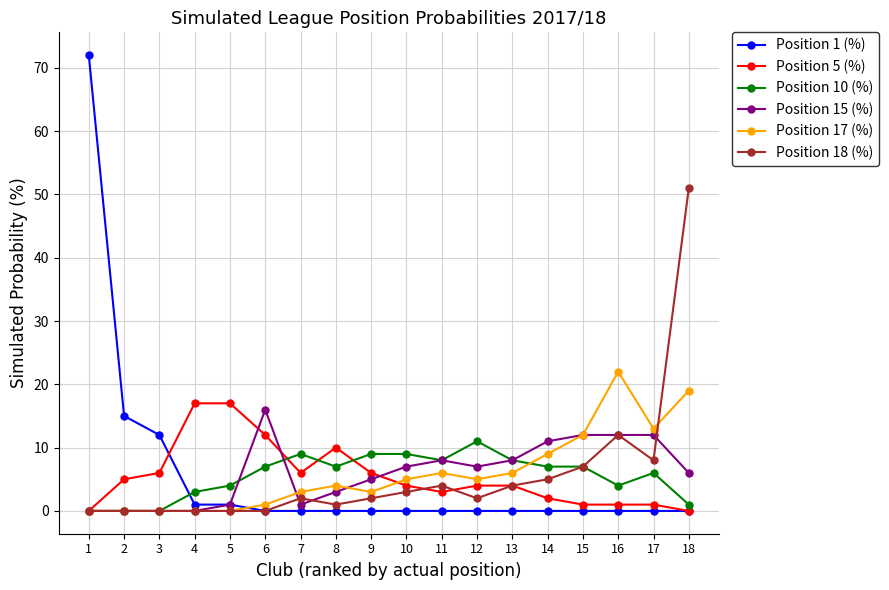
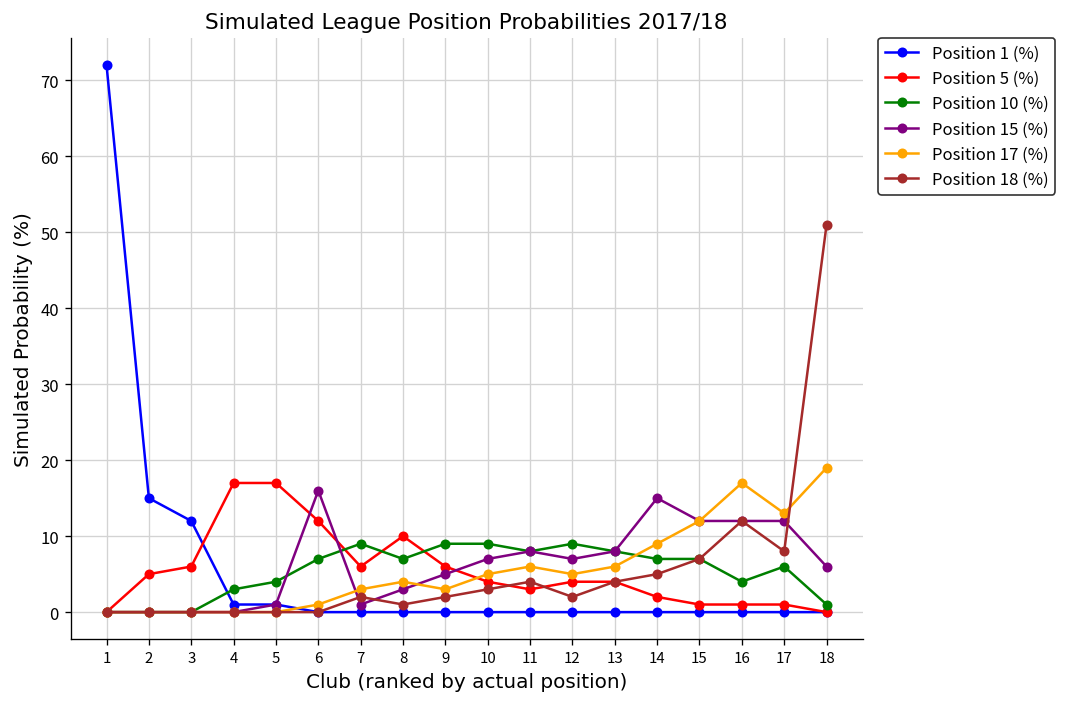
  {
    "Position 1 (%)": {
      "1": 72,
      "2": 15,
      "3": 12,
      "4": 1,
      "7": 0,
      "8": 0,
      "9": 0,
      "10": 0,
      "11": 0,
      "12": 0,
      "13": 0,
      "14": 0,
      "15": 0,
      "16": 0,
      "17": 0
    },
    "Position 5 (%)": {
      "2": 5,
      "3": 6,
      "4": 17,
      "5": 17,
      "6": 12,
      "7": 6,
      "8": 10,
      "9": 6,
      "10": 4,
      "11": 3,
      "12": 4,
      "14": 2,
      "15": 1,
      "16": 1,
      "17": 1
    },
    "Position 10 (%)": {
      "4": 3,
      "5": 4,
      "6": 7,
      "7": 9,
      "8": 7,
      "9": 9,
      "10": 9,
-     "12": 11,
+     "12": 9,
      "14": 7,
      "16": 4,
      "17": 6,
      "18": 1
    },
    "Position 15 (%)": {
      "6": 16,
      "7": 1,
      "8": 3,
      "9": 5,
      "10": 7,
      "12": 7,
-     "14": 11,
+     "14": 15,
      "17": 12,
      "18": 6
    },
    "Position 17 (%)": {
      "6": 1,
      "7": 3,
      "8": 4,
      "9": 3,
      "10": 5,
      "11": 6,
      "12": 5,
      "13": 6,
      "14": 9,
-     "16": 22,
+     "16": 17,
      "17": 13,
      "18": 19
    },
    "Position 18 (%)": {
      "7": 2,
      "8": 1,
      "9": 2,
      "10": 3,
      "11": 4,
      "12": 2,
      "14": 5,
      "17": 8,
      "18": 51
    }
  }
